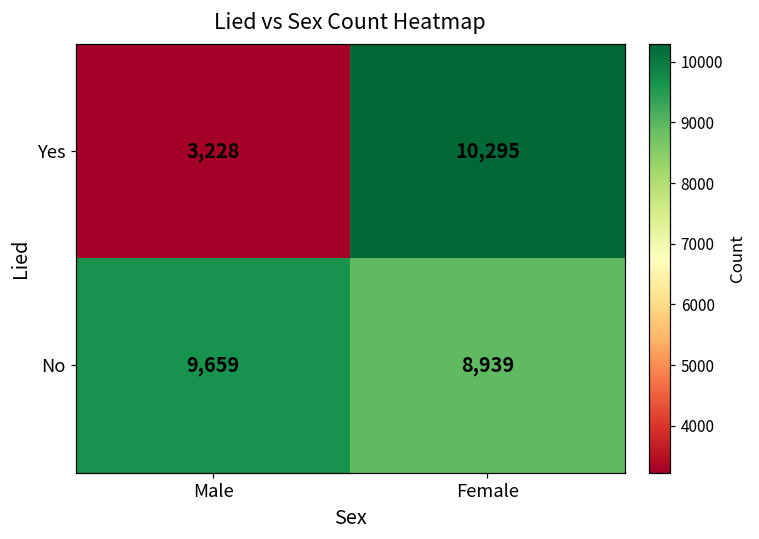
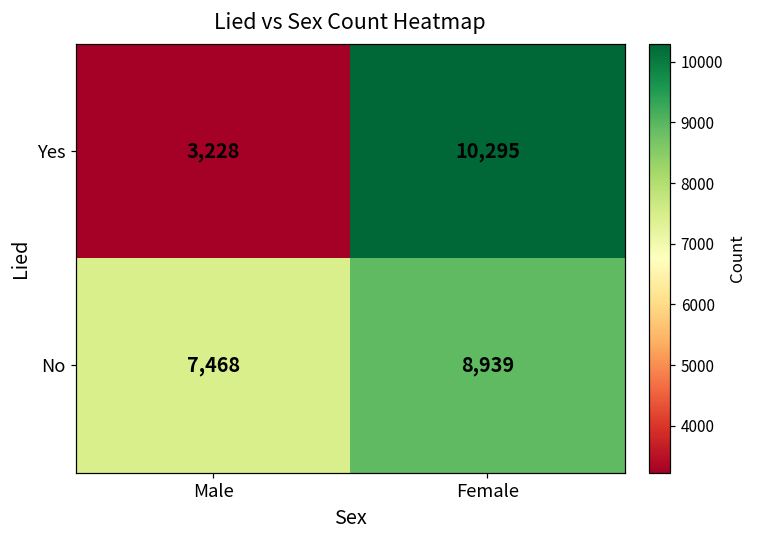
  {
    "Yes": {
      "Male": "3,228",
      "Female": "10,295"
    },
    "No": {
-     "Male": "9,659",
+     "Male": "7,468",
      "Female": "8,939"
    }
  }
